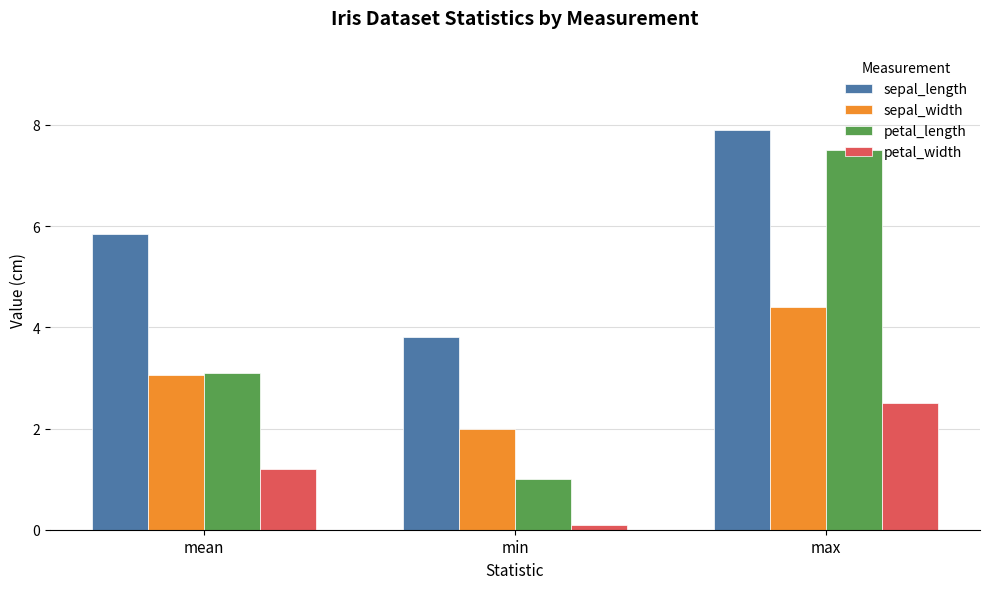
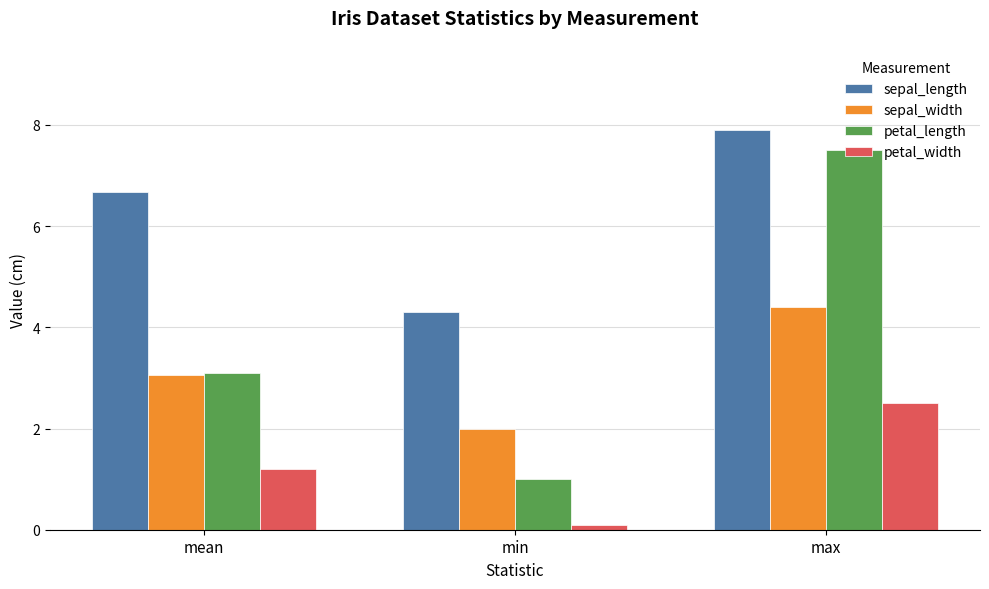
  {
    "sepal_length": {
-     "mean": 5.8,
-     "min": 3.8,
+     "mean": 6.7,
+     "min": 4.3,
      "max": 7.9
    },
    "sepal_width": {
      "mean": 3.1,
      "min": 2.0,
      "max": 4.4
    },
    "petal_length": {
      "mean": 3.1,
      "min": 1.0,
      "max": 7.5
    },
    "petal_width": {
      "mean": 1.2,
      "min": 0.1,
      "max": 2.5
    }
  }
